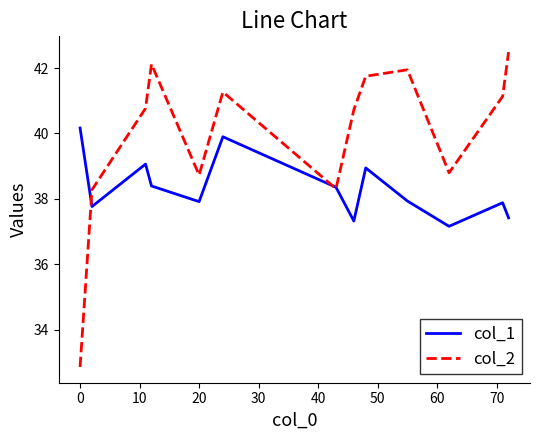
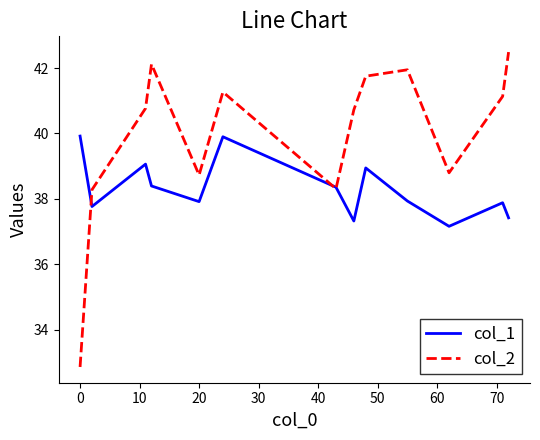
  {
    "col_1": {
-     "0": 40.2,
+     "0": 39.9,
      "20": 37.9
    },
    "col_2": {
      "0": 32.9,
      "20": 38.7
    }
  }
